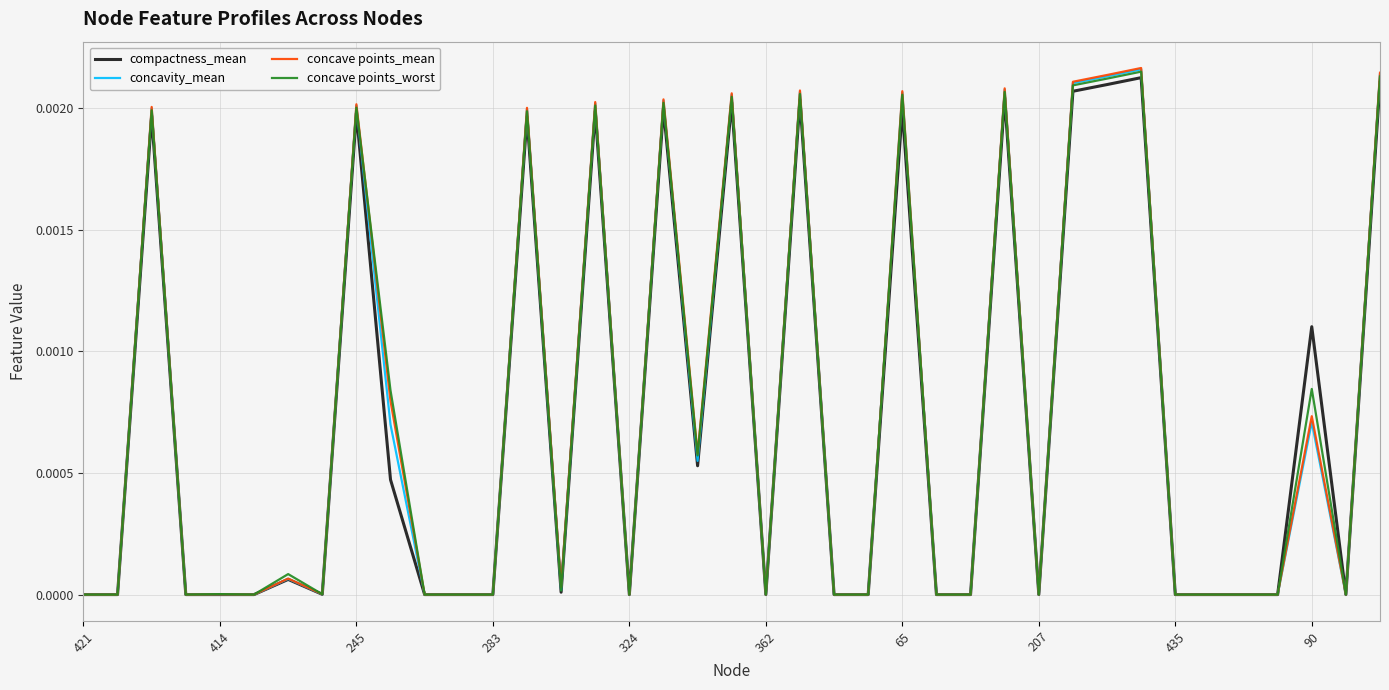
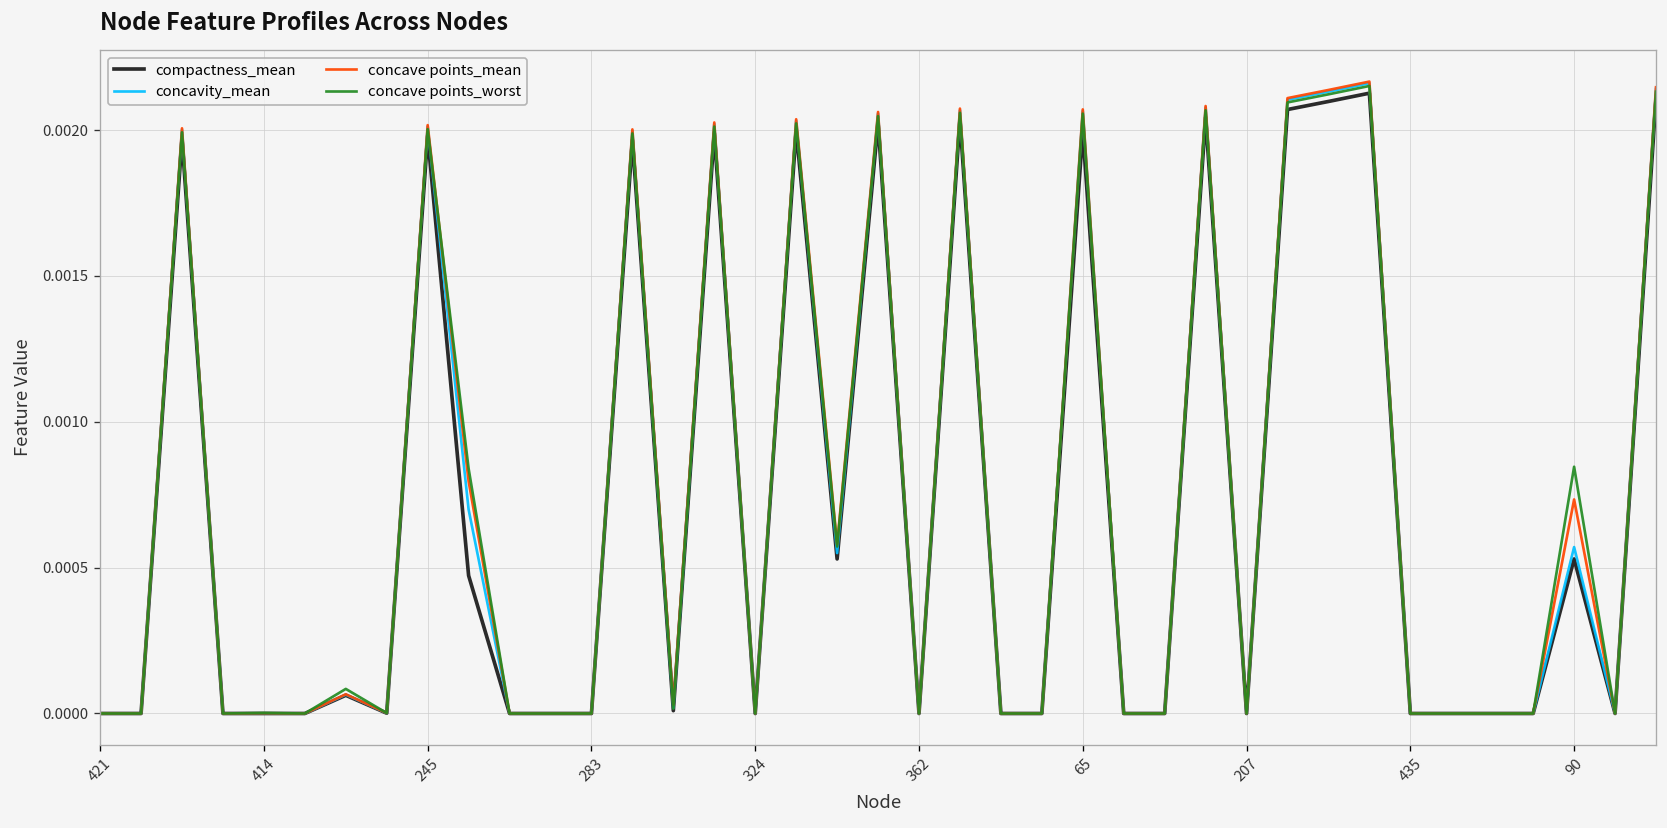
  {
    "compactness_mean": {
      "245": 0.00198,
      "65": 0.00200,
-     "90": 0.00110
+     "90": 0.00053
    },
    "concavity_mean": {
-     "90": 0.00071
+     "90": 0.00057
    },
    "concave points_mean": {
      "90": 0.00073
    },
    "concave points_worst": {
      "90": 0.00085
    }
  }
